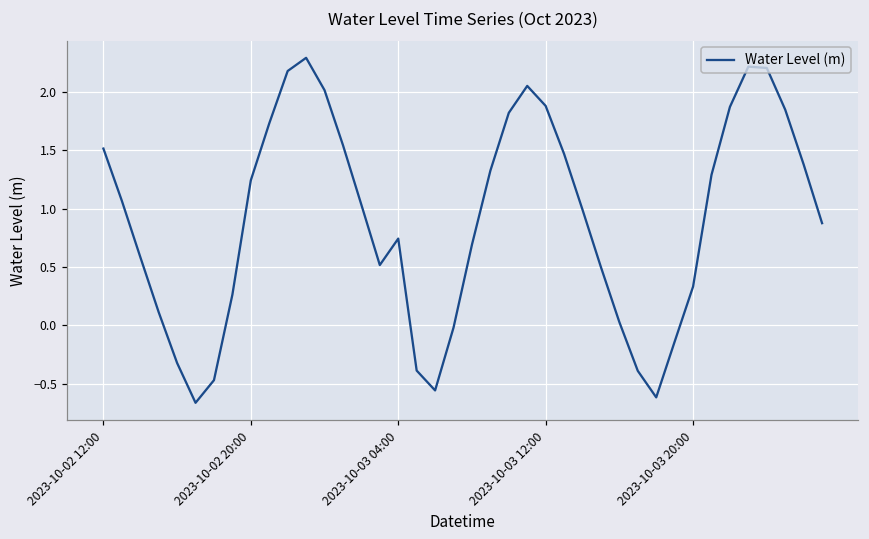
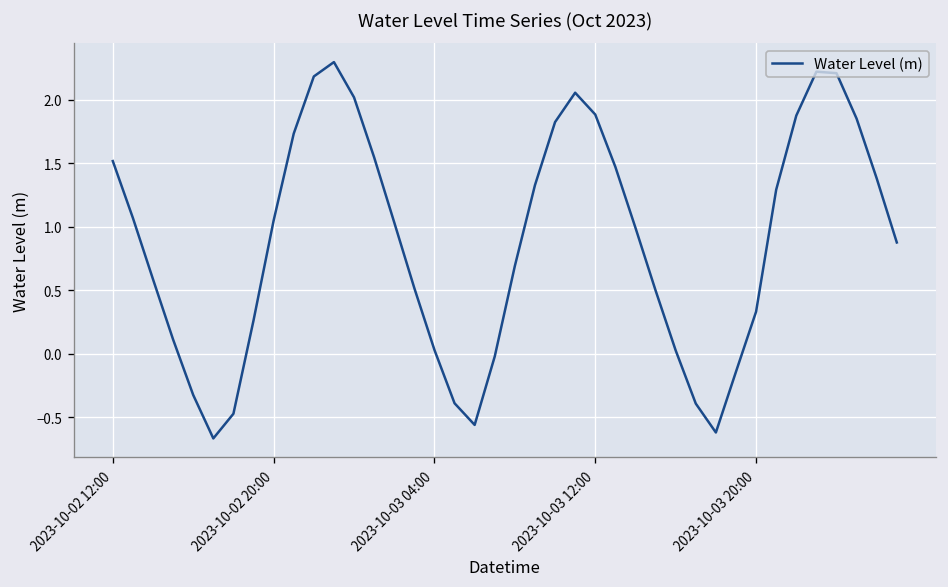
  {
    "2023-10-02 12:00": 1.52,
-   "2023-10-02 20:00": 1.24,
-   "2023-10-03 04:00": 0.74,
+   "2023-10-02 20:00": 1.05,
+   "2023-10-03 04:00": 0.03,
    "2023-10-03 12:00": 1.88,
    "2023-10-03 20:00": 0.33
  }
